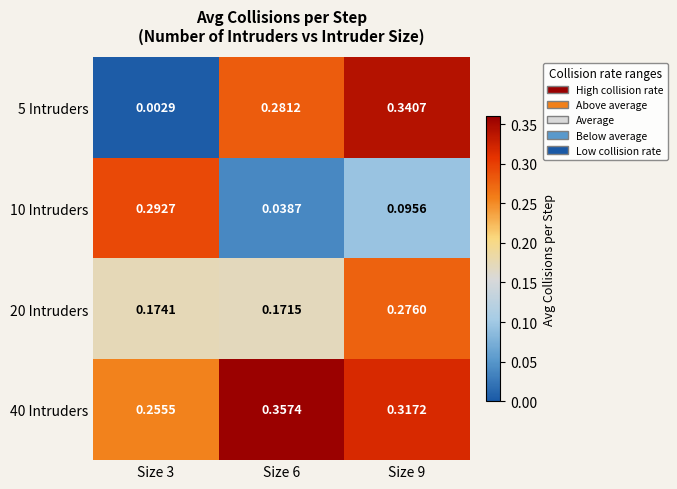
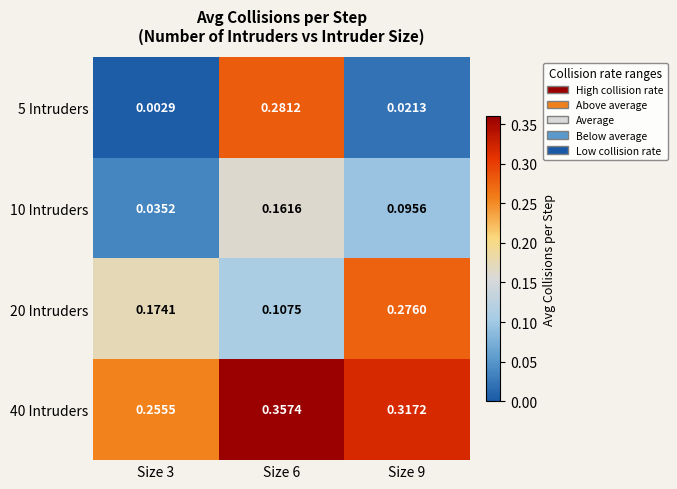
  {
    "5 Intruders": {
      "Size 3": 0.0029,
      "Size 6": 0.2812,
-     "Size 9": 0.3407
+     "Size 9": 0.0213
    },
    "10 Intruders": {
-     "Size 3": 0.2927,
-     "Size 6": 0.0387,
+     "Size 3": 0.0352,
+     "Size 6": 0.1616,
      "Size 9": 0.0956
    },
    "20 Intruders": {
      "Size 3": 0.1741,
-     "Size 6": 0.1715,
+     "Size 6": 0.1075,
      "Size 9": 0.2760
    },
    "40 Intruders": {
      "Size 3": 0.2555,
      "Size 6": 0.3574,
      "Size 9": 0.3172
    }
  }
